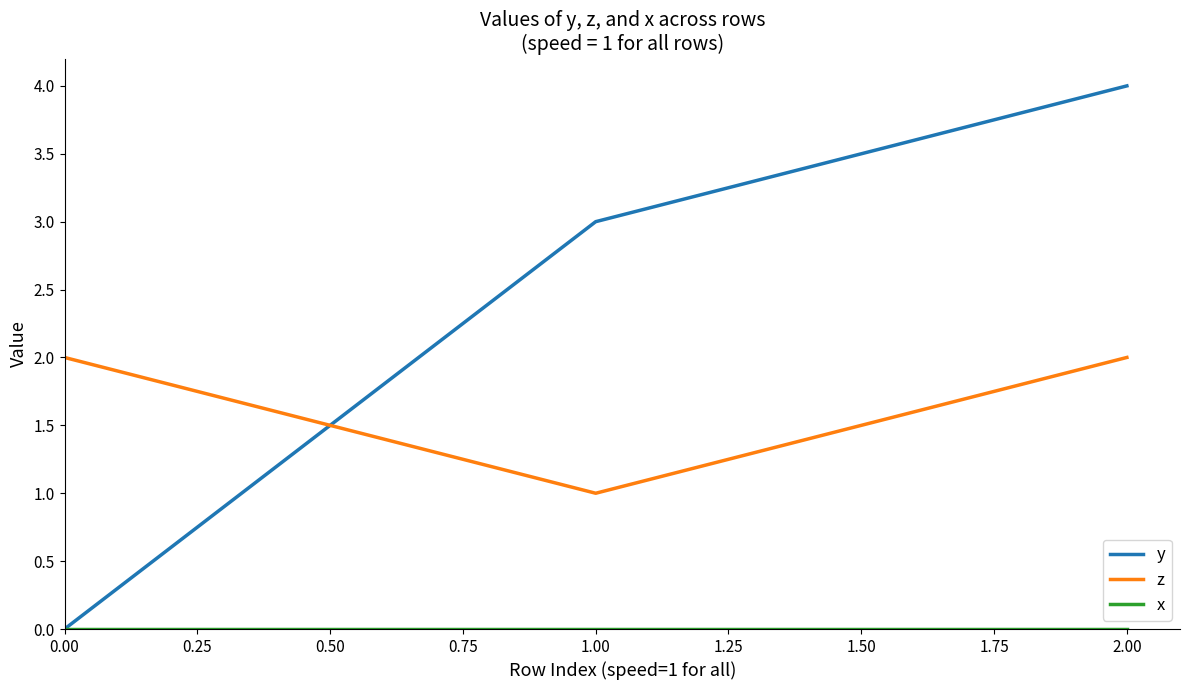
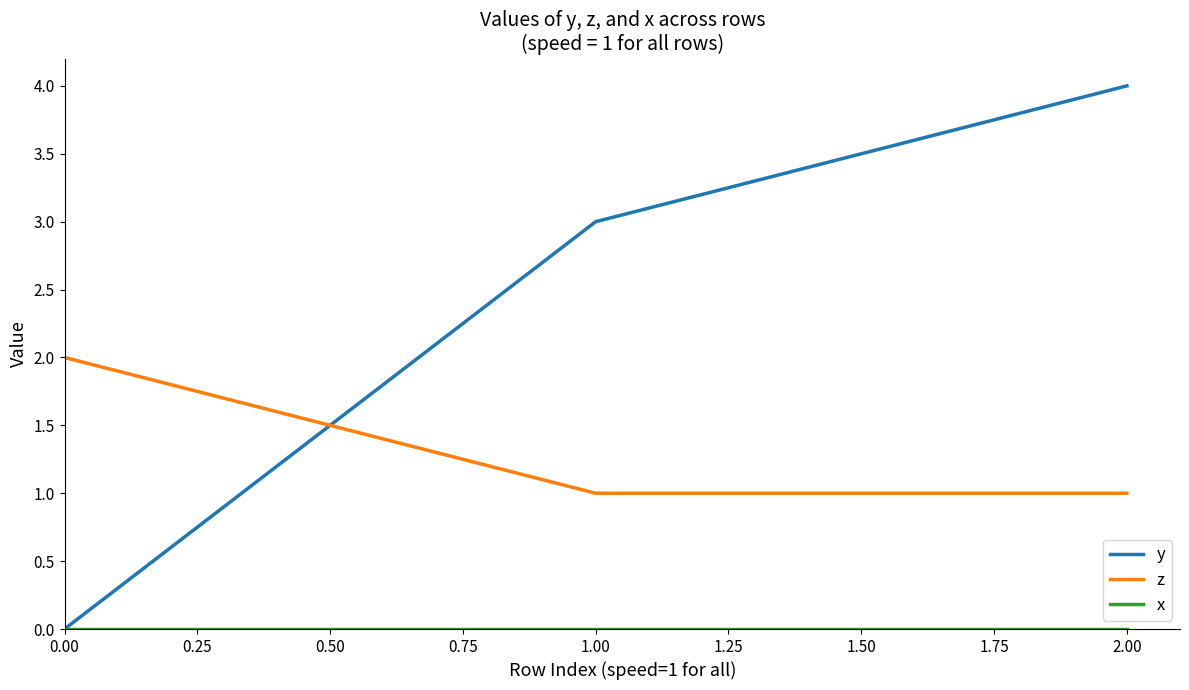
  {
    "y": {
      "1.00": 3,
      "2.00": 4
    },
    "z": {
      "0.00": 2,
      "1.00": 1,
-     "2.00": 2
+     "2.00": 1
    },
    "x": {
      "1.00": 0,
      "2.00": 0
    }
  }
